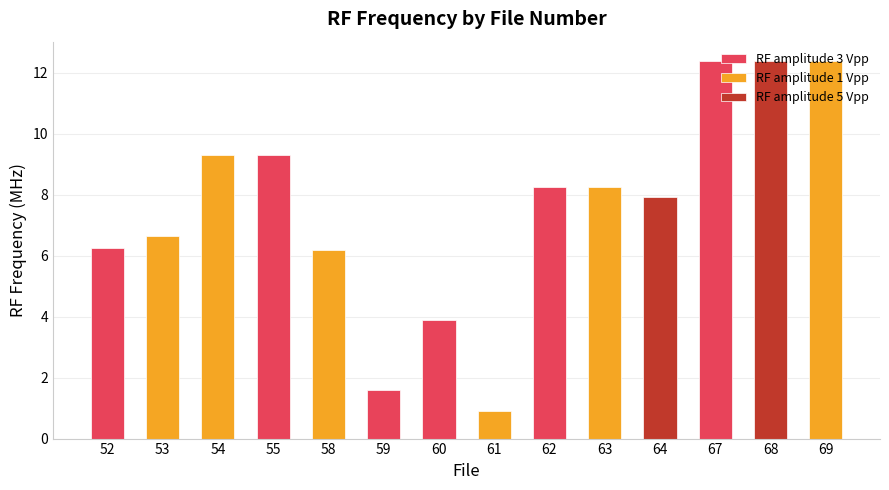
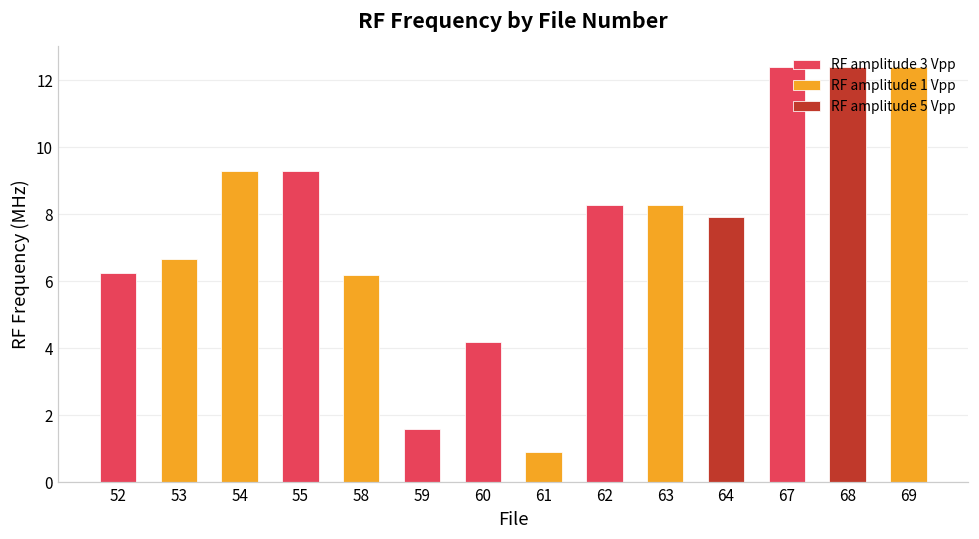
  {
    "52": 6.3,
    "53": 6.7,
    "54": 9.3,
    "55": 9.3,
    "58": 6.2,
    "59": 1.6,
-   "60": 3.9,
+   "60": 4.2,
    "61": 0.9,
    "62": 8.3,
    "63": 8.3,
    "64": 7.9,
    "67": 12.4,
    "68": 12.4,
    "69": 12.4
  }
